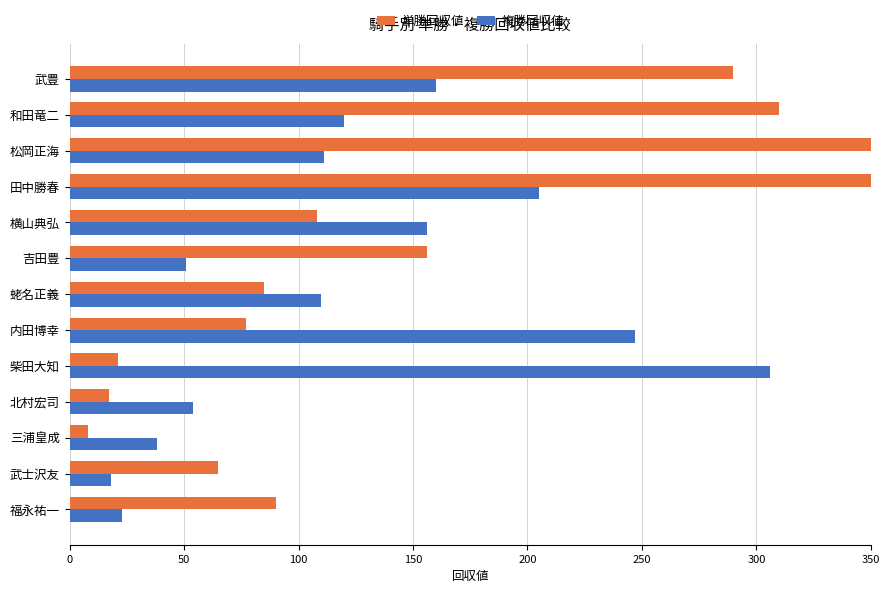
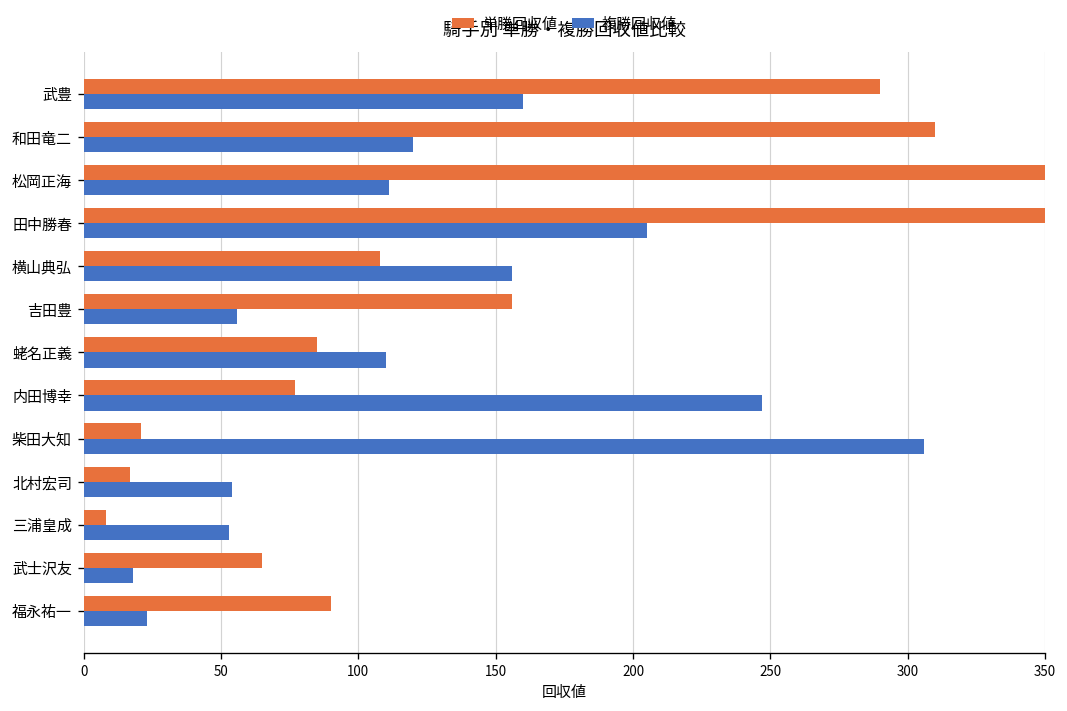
  {
    "単勝回収値": {
      "武豊": 290,
      "和田竜二": 310,
      "横山典弘": 108,
      "吉田豊": 156,
      "蛯名正義": 85,
      "内田博幸": 77,
      "柴田大知": 21,
      "北村宏司": 17,
      "三浦皇成": 8,
      "武士沢友": 65,
      "福永祐一": 90
    },
    "複勝回収値": {
      "武豊": 160,
      "和田竜二": 120,
      "松岡正海": 111,
      "田中勝春": 205,
      "横山典弘": 156,
-     "吉田豊": 51,
+     "吉田豊": 56,
      "蛯名正義": 110,
      "内田博幸": 247,
      "柴田大知": 306,
      "北村宏司": 54,
-     "三浦皇成": 38,
+     "三浦皇成": 53,
      "武士沢友": 18,
      "福永祐一": 23
    }
  }
